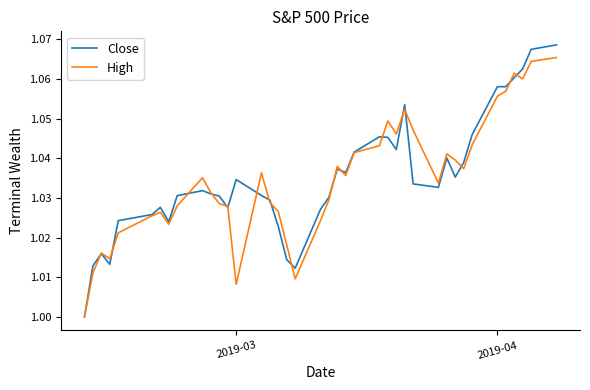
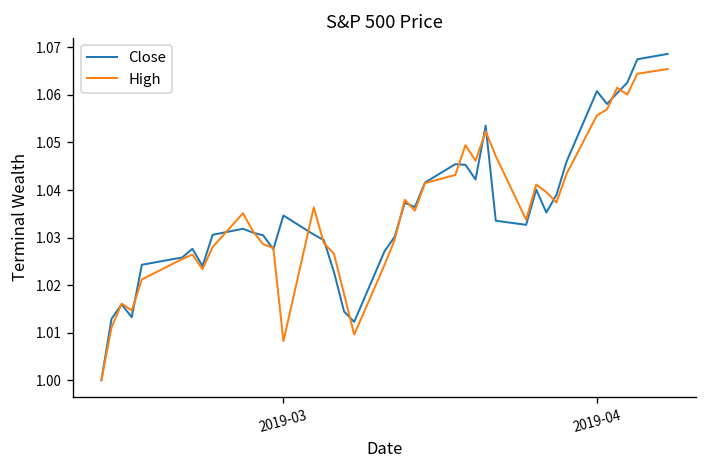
  {
    "Close": {
      "2019-03": 1.035,
-     "2019-04": 1.058
+     "2019-04": 1.061
    },
    "High": {
      "2019-03": 1.008,
      "2019-04": 1.056
    }
  }
